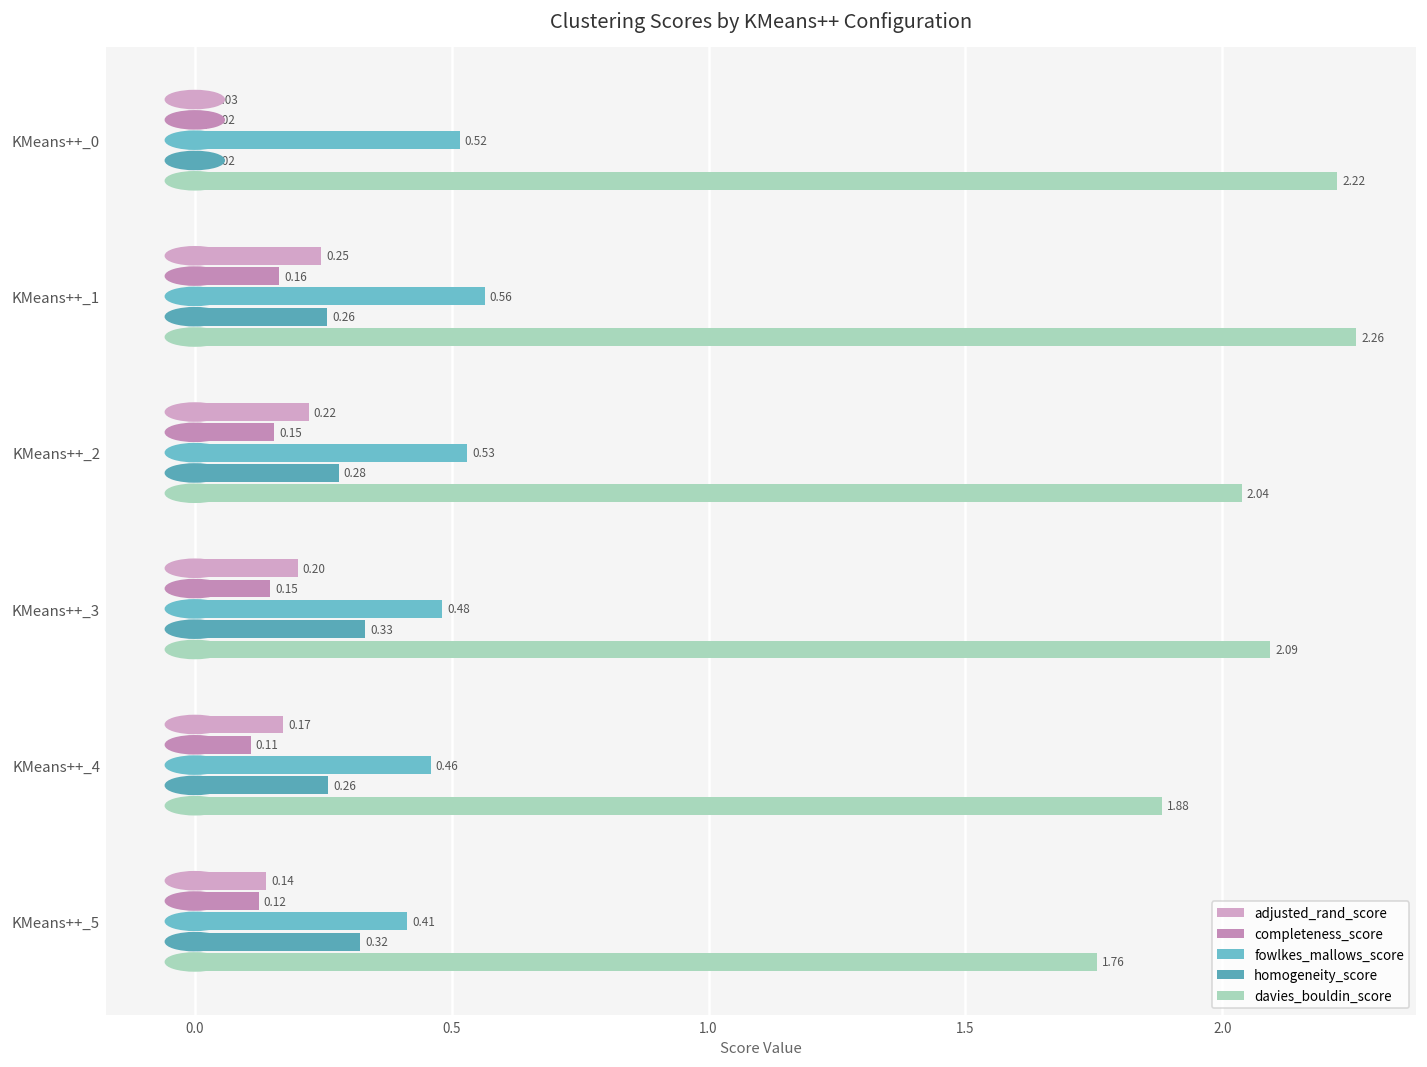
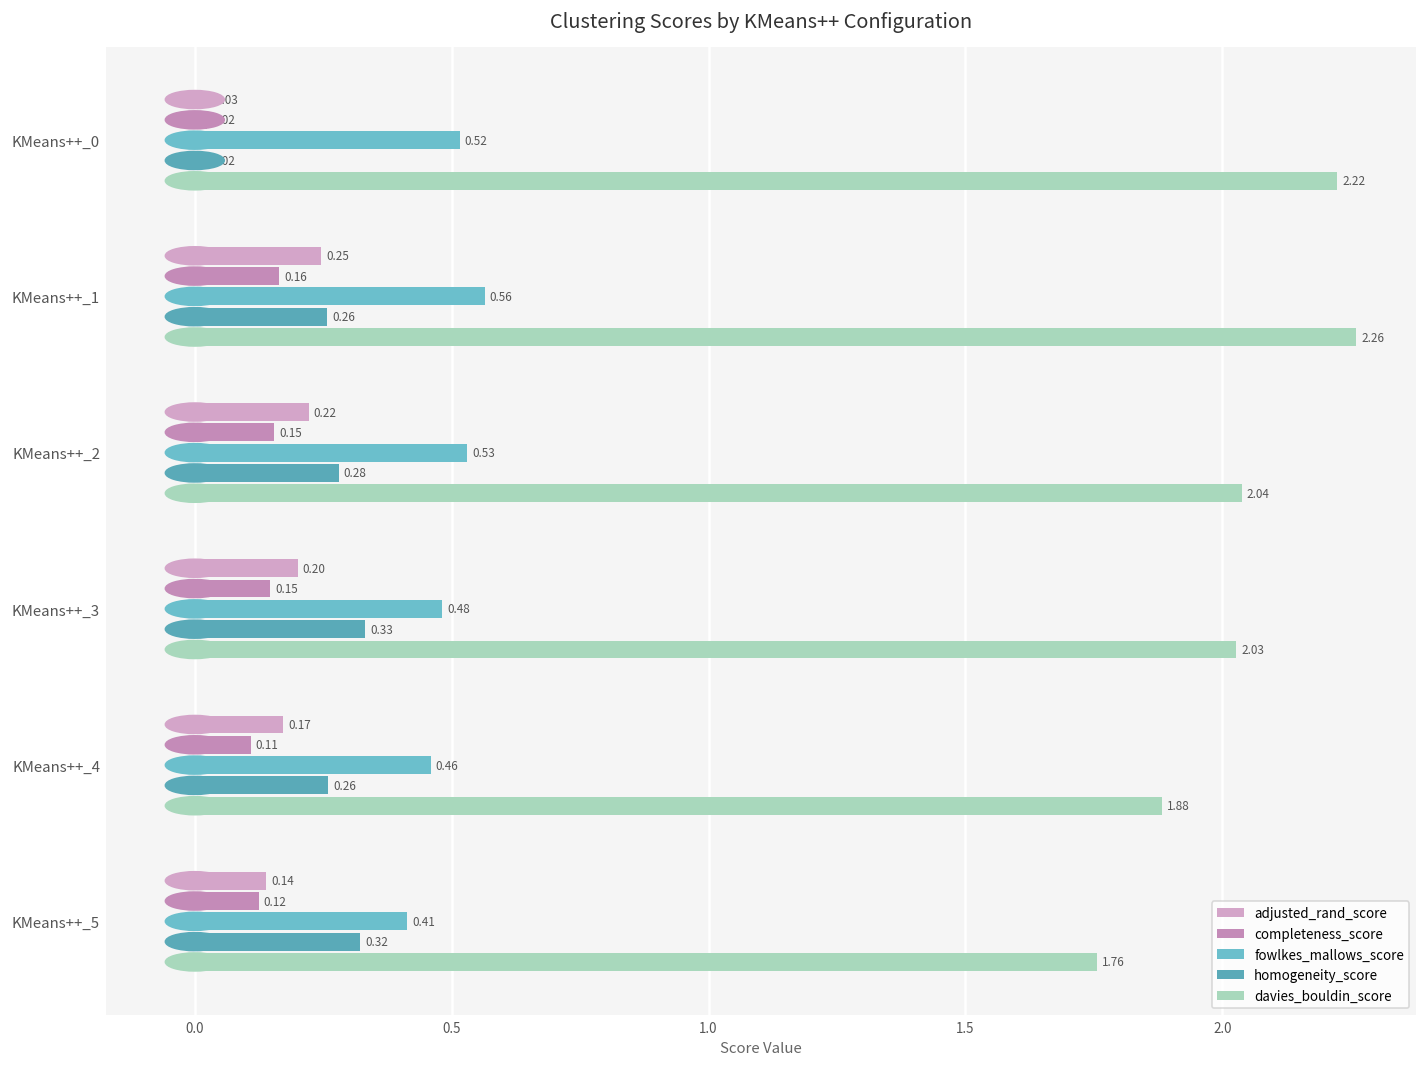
  {
    "davies_bouldin_score": {
      "KMeans++_0": 2.22,
      "KMeans++_1": 2.26,
      "KMeans++_2": 2.04,
-     "KMeans++_3": 2.09,
+     "KMeans++_3": 2.03,
      "KMeans++_4": 1.88,
      "KMeans++_5": 1.76
    }
  }
